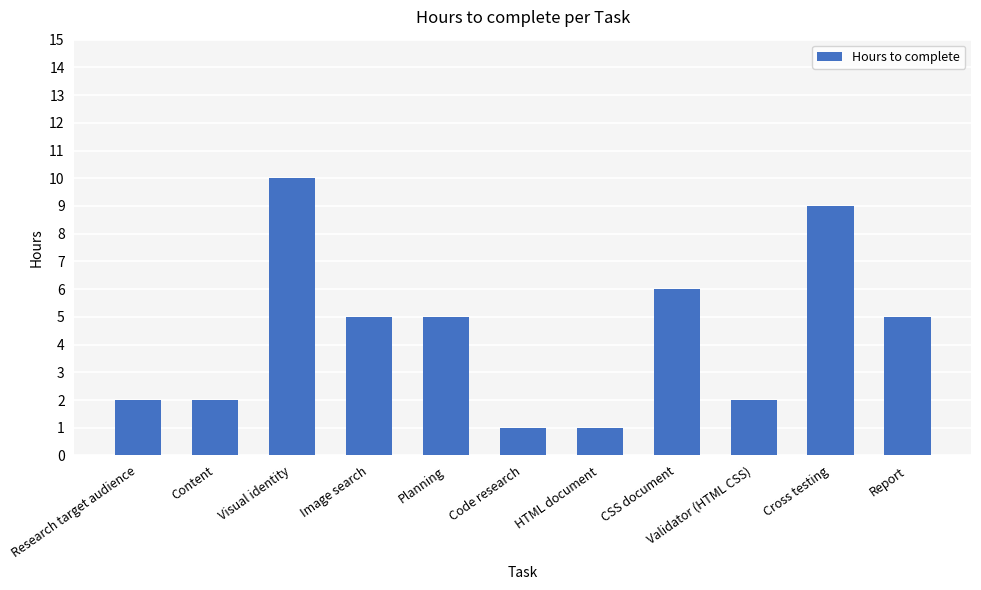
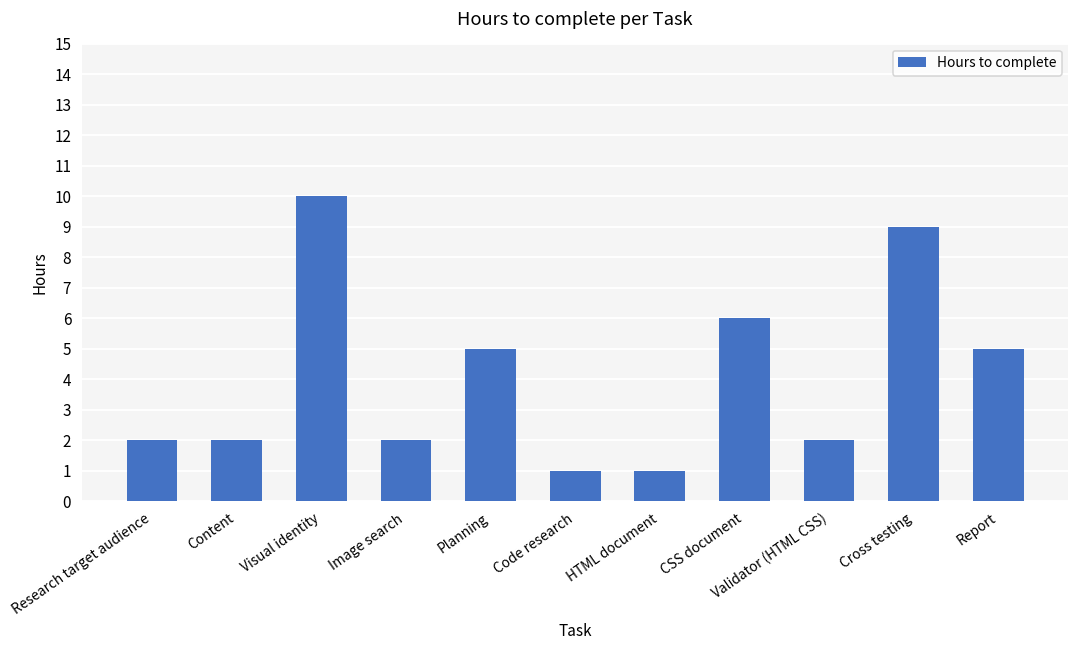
  {
    "Research target audience": 2,
    "Content": 2,
    "Visual identity": 10,
-   "Image search": 5,
+   "Image search": 2,
    "Planning": 5,
    "Code research": 1,
    "HTML document": 1,
    "CSS document": 6,
    "Validator (HTML CSS)": 2,
    "Cross testing": 9,
    "Report": 5
  }
